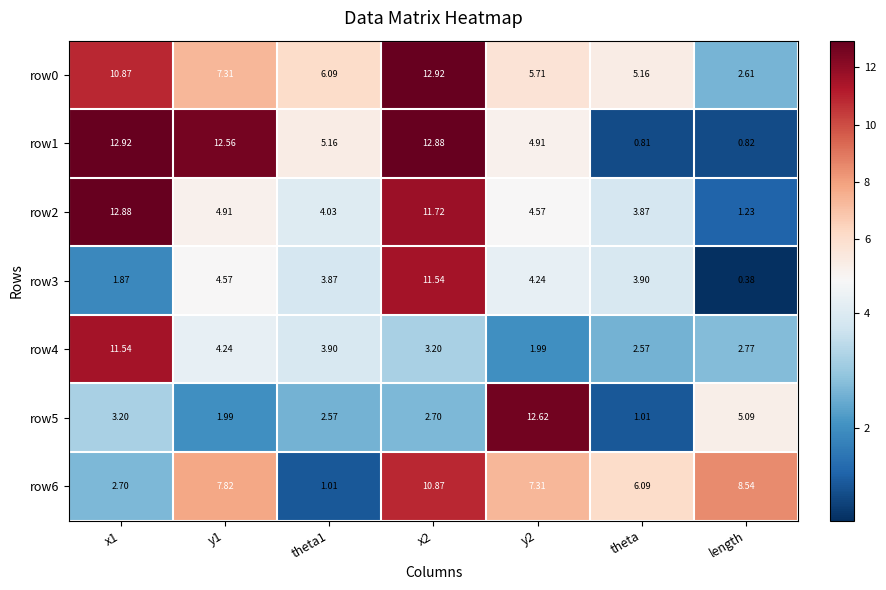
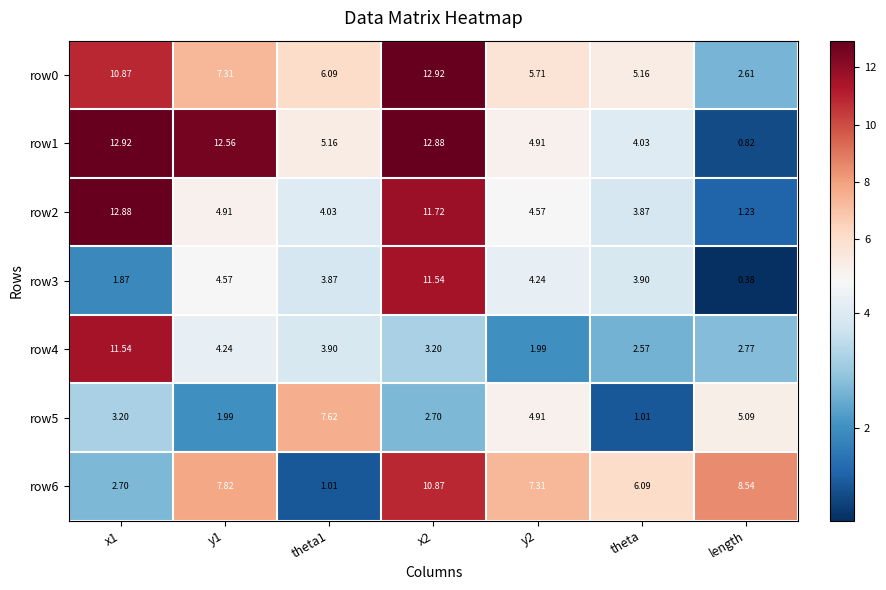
  {
    "row0": {
      "x1": 10.87,
      "y1": 7.31,
      "theta1": 6.09,
      "x2": 12.92,
      "y2": 5.71,
      "theta": 5.16,
      "length": 2.61
    },
    "row1": {
      "x1": 12.92,
      "y1": 12.56,
      "theta1": 5.16,
      "x2": 12.88,
      "y2": 4.91,
-     "theta": 0.81,
+     "theta": 4.03,
      "length": 0.82
    },
    "row2": {
      "x1": 12.88,
      "y1": 4.91,
      "theta1": 4.03,
      "x2": 11.72,
      "y2": 4.57,
      "theta": 3.87,
      "length": 1.23
    },
    "row3": {
      "x1": 1.87,
      "y1": 4.57,
      "theta1": 3.87,
      "x2": 11.54,
      "y2": 4.24,
      "theta": 3.90,
      "length": 0.38
    },
    "row4": {
      "x1": 11.54,
      "y1": 4.24,
      "theta1": 3.90,
      "x2": 3.20,
      "y2": 1.99,
      "theta": 2.57,
      "length": 2.77
    },
    "row5": {
      "x1": 3.20,
      "y1": 1.99,
-     "theta1": 2.57,
+     "theta1": 7.62,
      "x2": 2.70,
-     "y2": 12.62,
+     "y2": 4.91,
      "theta": 1.01,
      "length": 5.09
    },
    "row6": {
      "x1": 2.70,
      "y1": 7.82,
      "theta1": 1.01,
      "x2": 10.87,
      "y2": 7.31,
      "theta": 6.09,
      "length": 8.54
    }
  }
